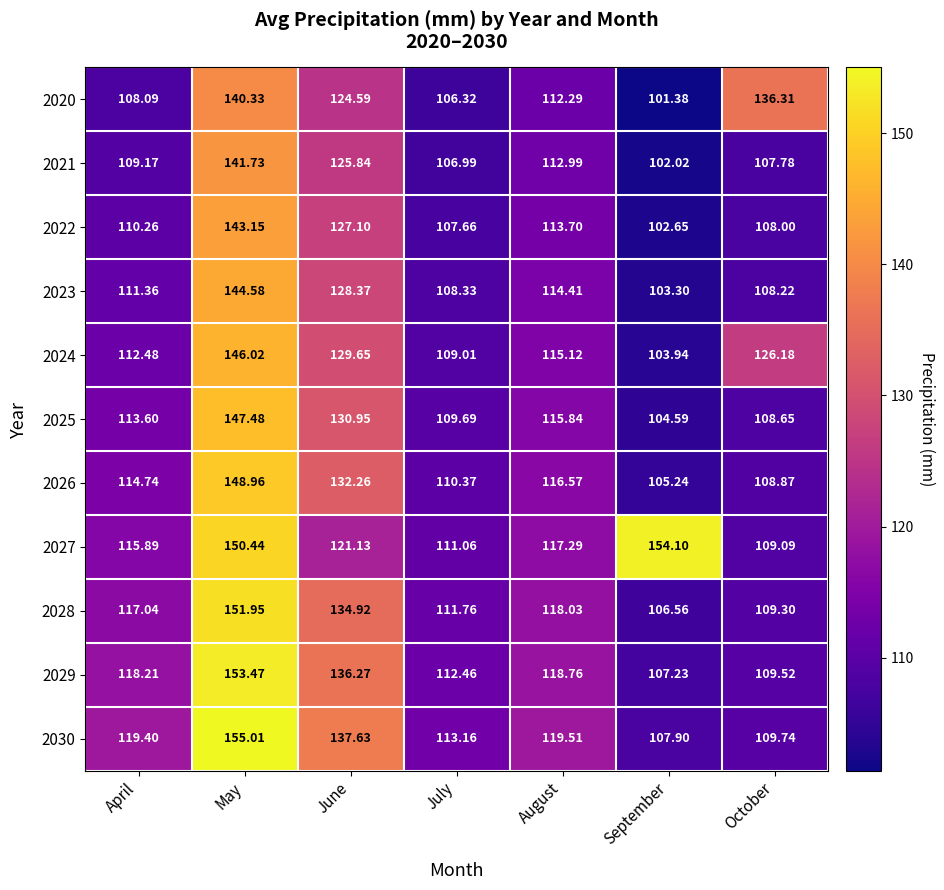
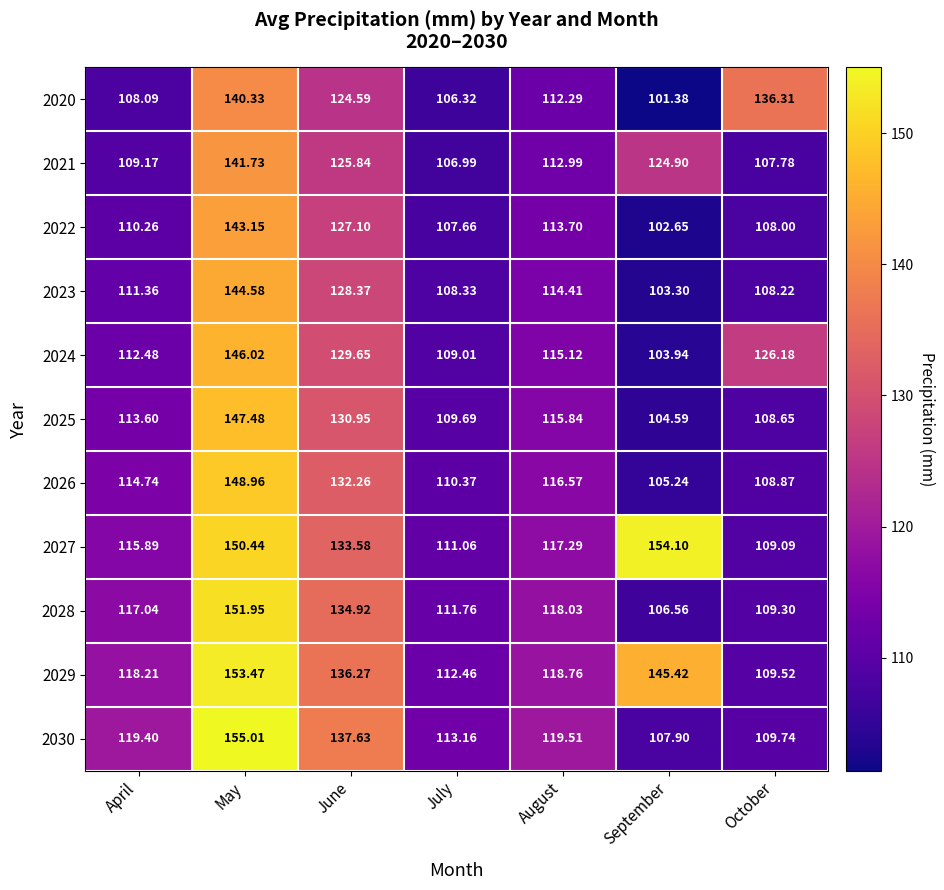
  {
    "2020": {
      "April": 108.09,
      "May": 140.33,
      "June": 124.59,
      "July": 106.32,
      "August": 112.29,
      "September": 101.38,
      "October": 136.31
    },
    "2021": {
      "April": 109.17,
      "May": 141.73,
      "June": 125.84,
      "July": 106.99,
      "August": 112.99,
-     "September": 102.02,
+     "September": 124.90,
      "October": 107.78
    },
    "2022": {
      "April": 110.26,
      "May": 143.15,
      "June": 127.10,
      "July": 107.66,
      "August": 113.70,
      "September": 102.65,
      "October": 108.00
    },
    "2023": {
      "April": 111.36,
      "May": 144.58,
      "June": 128.37,
      "July": 108.33,
      "August": 114.41,
      "September": 103.30,
      "October": 108.22
    },
    "2024": {
      "April": 112.48,
      "May": 146.02,
      "June": 129.65,
      "July": 109.01,
      "August": 115.12,
      "September": 103.94,
      "October": 126.18
    },
    "2025": {
      "April": 113.60,
      "May": 147.48,
      "June": 130.95,
      "July": 109.69,
      "August": 115.84,
      "September": 104.59,
      "October": 108.65
    },
    "2026": {
      "April": 114.74,
      "May": 148.96,
      "June": 132.26,
      "July": 110.37,
      "August": 116.57,
      "September": 105.24,
      "October": 108.87
    },
    "2027": {
      "April": 115.89,
      "May": 150.44,
-     "June": 121.13,
+     "June": 133.58,
      "July": 111.06,
      "August": 117.29,
      "September": 154.10,
      "October": 109.09
    },
    "2028": {
      "April": 117.04,
      "May": 151.95,
      "June": 134.92,
      "July": 111.76,
      "August": 118.03,
      "September": 106.56,
      "October": 109.30
    },
    "2029": {
      "April": 118.21,
      "May": 153.47,
      "June": 136.27,
      "July": 112.46,
      "August": 118.76,
-     "September": 107.23,
+     "September": 145.42,
      "October": 109.52
    },
    "2030": {
      "April": 119.40,
      "May": 155.01,
      "June": 137.63,
      "July": 113.16,
      "August": 119.51,
      "September": 107.90,
      "October": 109.74
    }
  }
